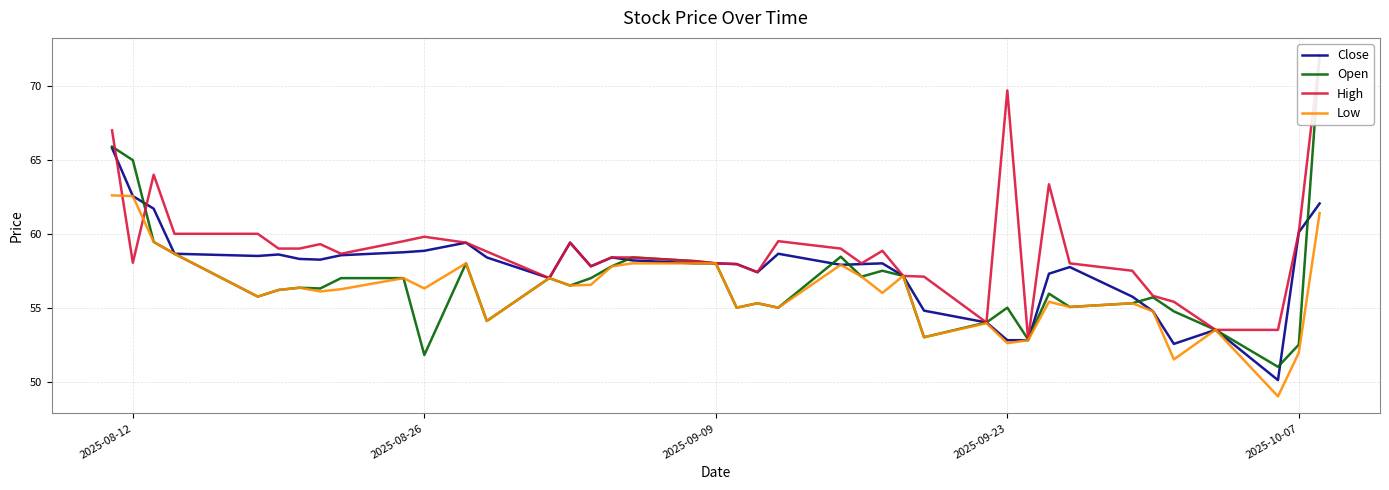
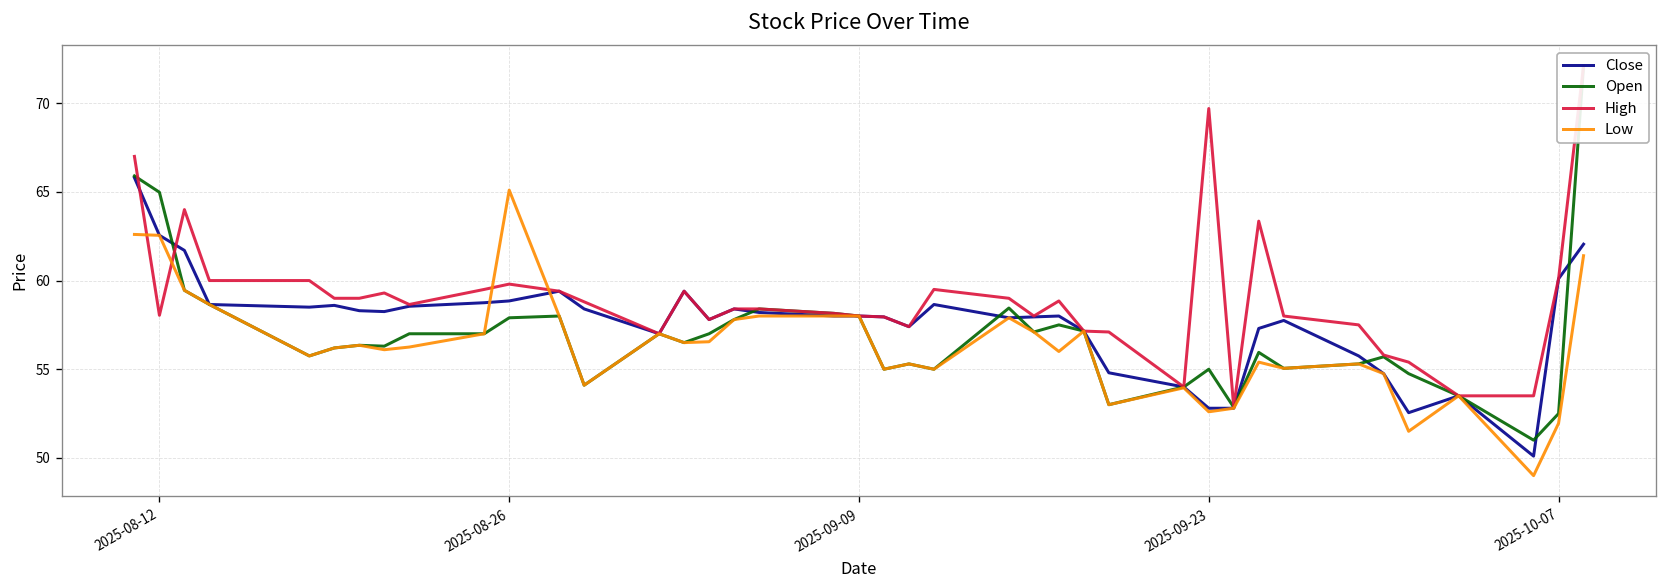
  {
    "Close": {
      "2025-08-26": 58.9,
      "2025-09-23": 52.8
    },
    "Open": {
      "2025-08-12": 65.0,
-     "2025-08-26": 51.8,
+     "2025-08-26": 57.9,
      "2025-09-23": 55.0,
      "2025-10-07": 52.5
    },
    "High": {
      "2025-08-12": 58.0,
      "2025-08-26": 59.8,
      "2025-09-23": 69.7
    },
    "Low": {
-     "2025-08-26": 56.3,
+     "2025-08-26": 65.1,
      "2025-09-23": 52.6,
      "2025-10-07": 52.0
    }
  }
